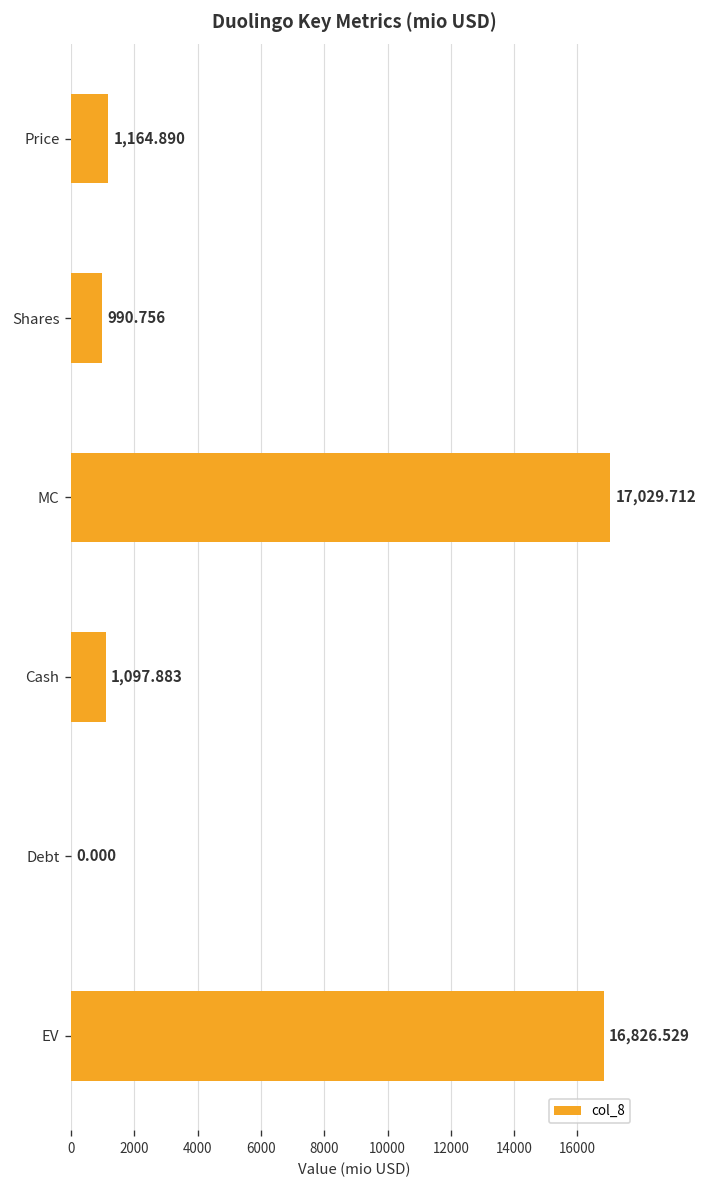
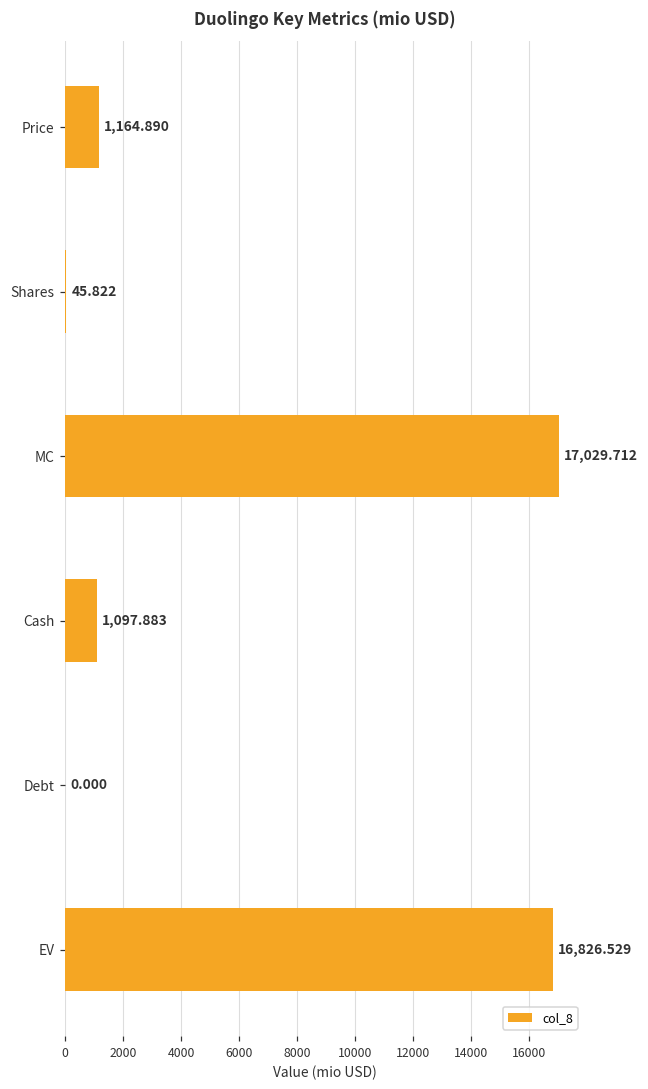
  {
    "Price": "1,164.890",
-   "Shares": "990.756",
+   "Shares": "45.822",
    "MC": "17,029.712",
    "Cash": "1,097.883",
    "Debt": "0.000",
    "EV": "16,826.529"
  }
